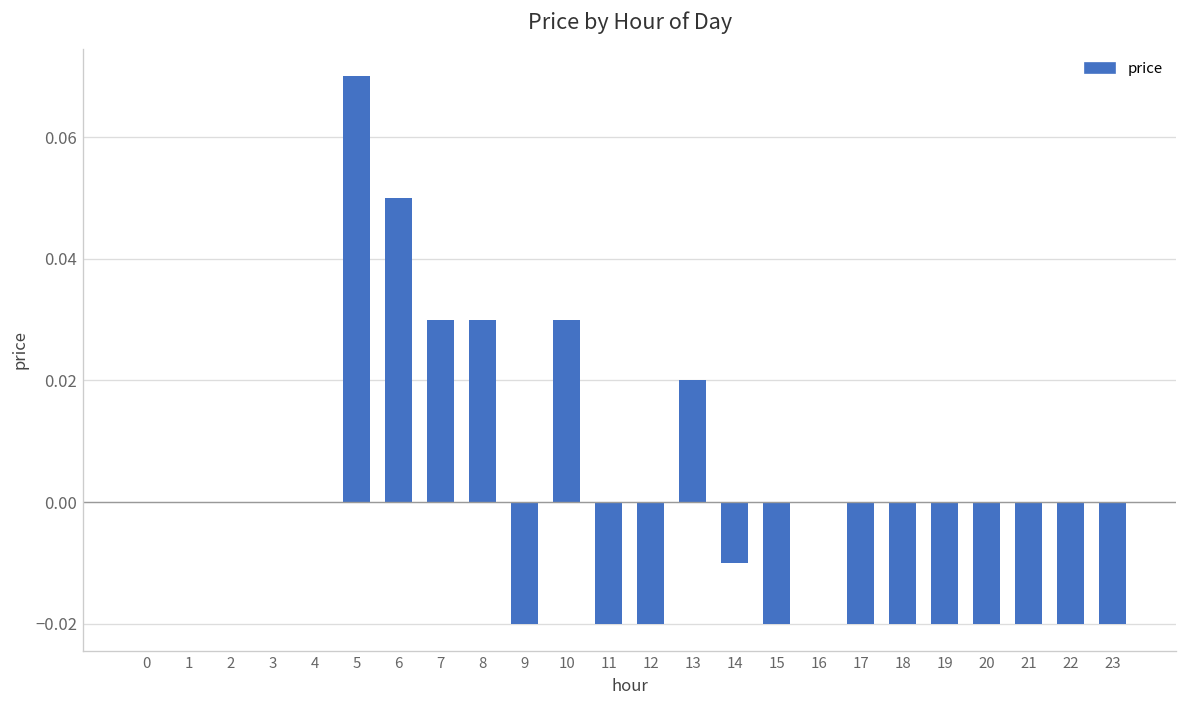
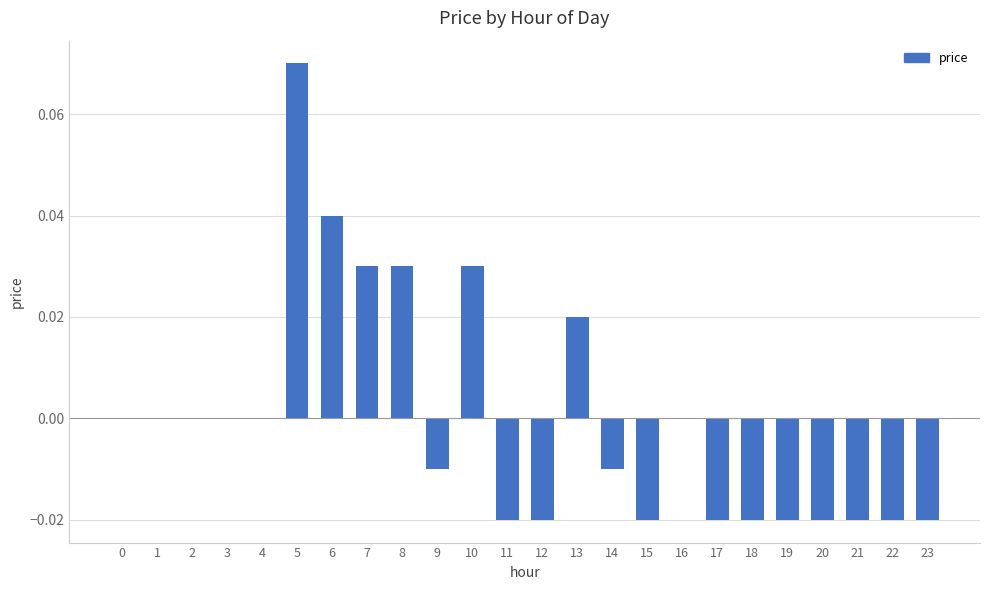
  {
    "0": 0.00,
    "1": 0.00,
    "2": 0.00,
    "3": 0.00,
    "4": 0.00,
    "5": 0.07,
-   "6": 0.05,
+   "6": 0.04,
    "7": 0.03,
    "8": 0.03,
-   "9": -0.02,
+   "9": -0.01,
    "10": 0.03,
    "11": -0.02,
    "12": -0.02,
    "13": 0.02,
    "14": -0.01,
    "15": -0.02,
    "16": 0.00,
    "17": -0.02,
    "18": -0.02,
    "19": -0.02,
    "20": -0.02,
    "21": -0.02,
    "22": -0.02,
    "23": -0.02
  }
